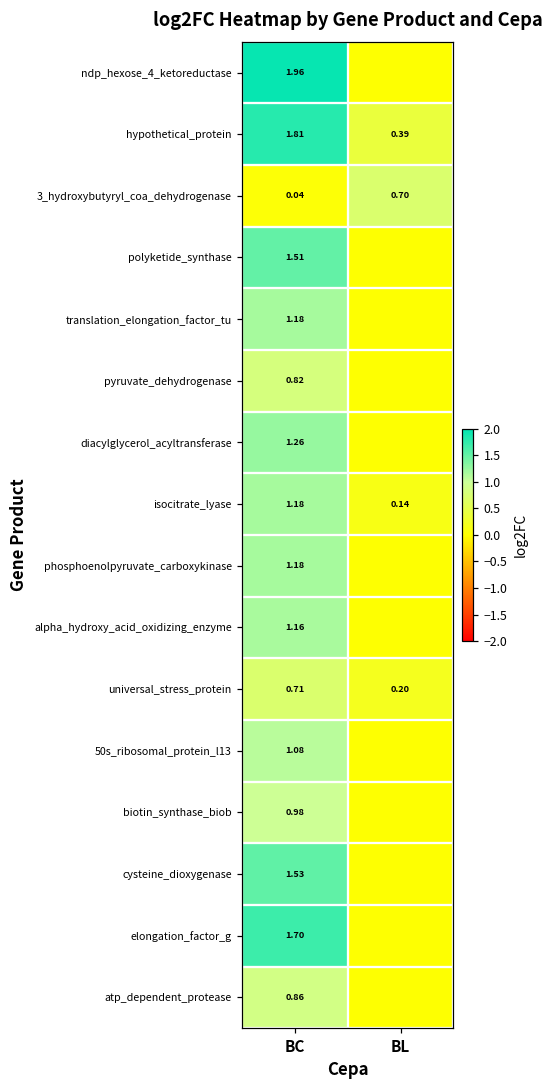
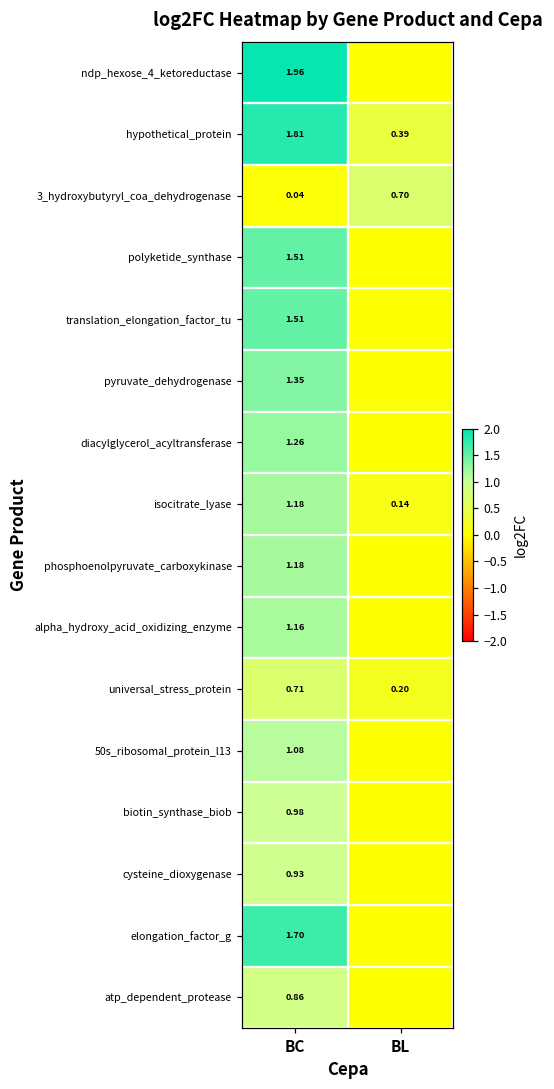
  {
    "ndp_hexose_4_ketoreductase": {
      "BC": 1.96
    },
    "hypothetical_protein": {
      "BC": 1.81,
      "BL": 0.39
    },
    "3_hydroxybutyryl_coa_dehydrogenase": {
      "BC": 0.04,
      "BL": 0.70
    },
    "polyketide_synthase": {
      "BC": 1.51
    },
    "translation_elongation_factor_tu": {
-     "BC": 1.18
+     "BC": 1.51
    },
    "pyruvate_dehydrogenase": {
-     "BC": 0.82
+     "BC": 1.35
    },
    "diacylglycerol_acyltransferase": {
      "BC": 1.26
    },
    "isocitrate_lyase": {
      "BC": 1.18,
      "BL": 0.14
    },
    "phosphoenolpyruvate_carboxykinase": {
      "BC": 1.18
    },
    "alpha_hydroxy_acid_oxidizing_enzyme": {
      "BC": 1.16
    },
    "universal_stress_protein": {
      "BC": 0.71,
      "BL": 0.20
    },
    "50s_ribosomal_protein_l13": {
      "BC": 1.08
    },
    "biotin_synthase_biob": {
      "BC": 0.98
    },
    "cysteine_dioxygenase": {
-     "BC": 1.53
+     "BC": 0.93
    },
    "elongation_factor_g": {
      "BC": 1.70
    },
    "atp_dependent_protease": {
      "BC": 0.86
    }
  }
